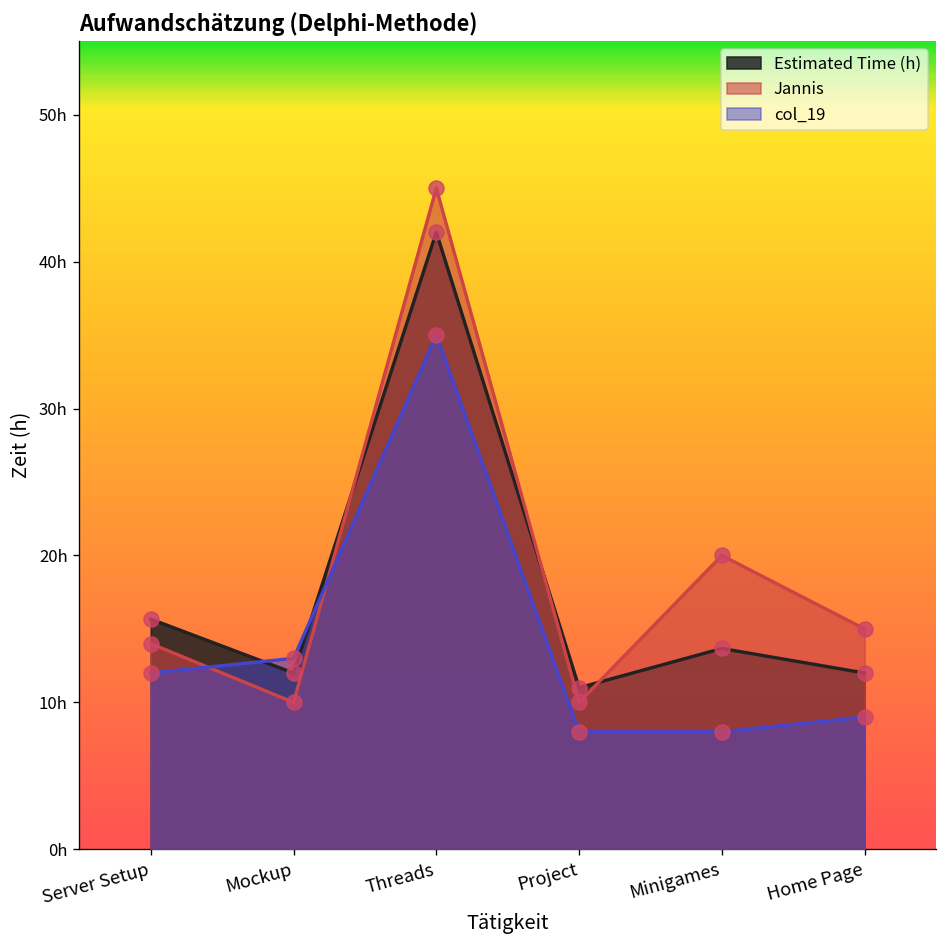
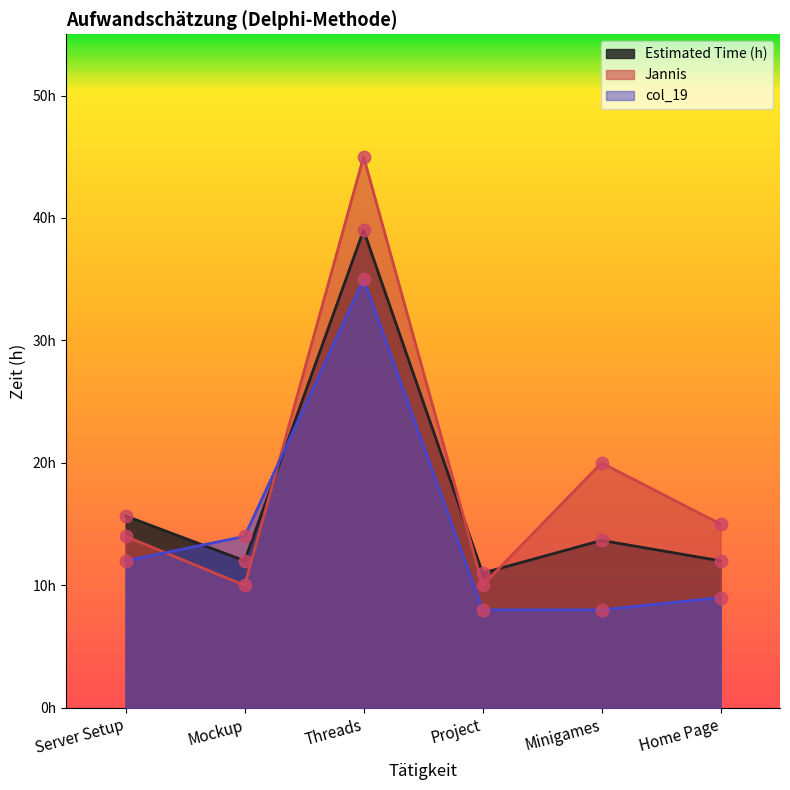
  {
    "Estimated Time (h)": {
      "Server Setup": "15.7h",
      "Mockup": "12h",
-     "Threads": "42h",
+     "Threads": "39h",
      "Project": "11h",
      "Minigames": "13.7h",
      "Home Page": "12h"
    },
    "Jannis": {
      "Server Setup": "14h",
      "Mockup": "10h",
      "Threads": "45h",
      "Project": "10h",
      "Minigames": "20h",
      "Home Page": "15h"
    },
    "col_19": {
      "Server Setup": "12h",
-     "Mockup": "13h",
+     "Mockup": "14h",
      "Threads": "35h",
      "Project": "8h",
      "Minigames": "8h",
      "Home Page": "9h"
    }
  }
